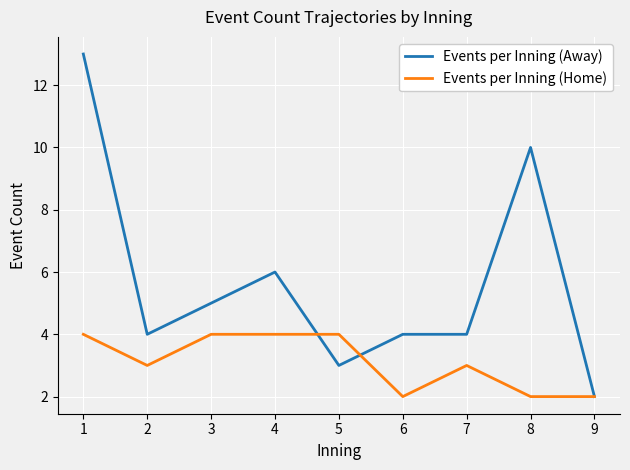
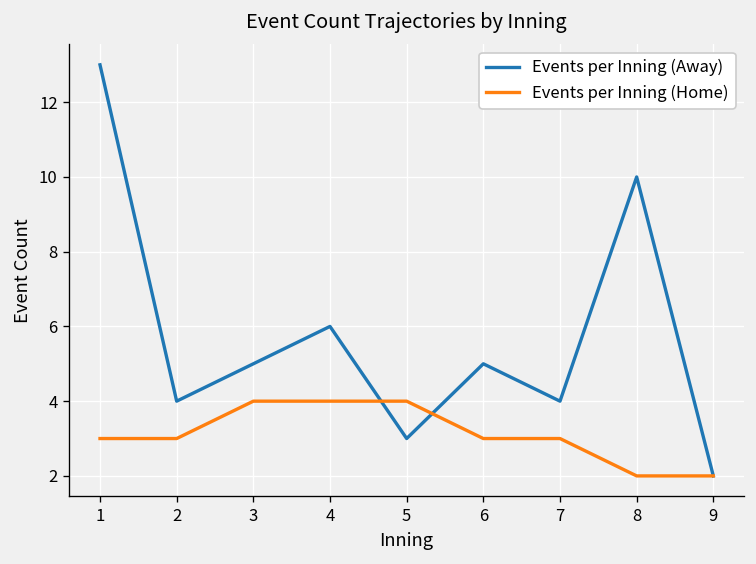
  {
    "Events per Inning (Away)": {
      "1": 13,
      "2": 4,
      "3": 5,
      "4": 6,
      "5": 3,
-     "6": 4,
+     "6": 5,
      "7": 4,
      "8": 10
    },
    "Events per Inning (Home)": {
-     "1": 4,
+     "1": 3,
      "2": 3,
      "3": 4,
      "4": 4,
      "5": 4,
-     "6": 2,
+     "6": 3,
      "7": 3,
      "8": 2
    }
  }
